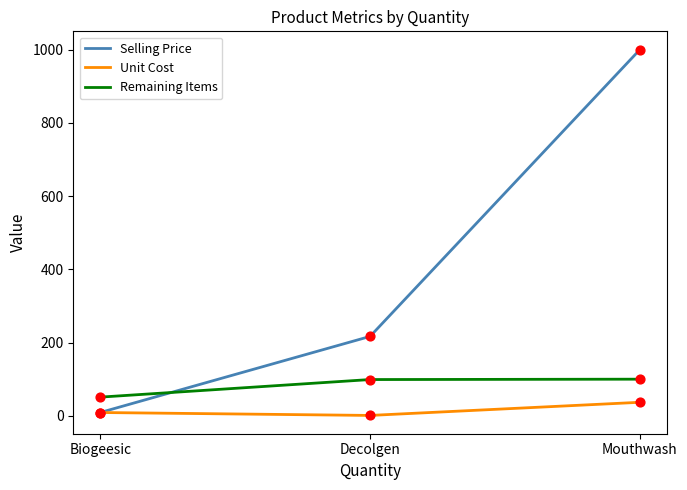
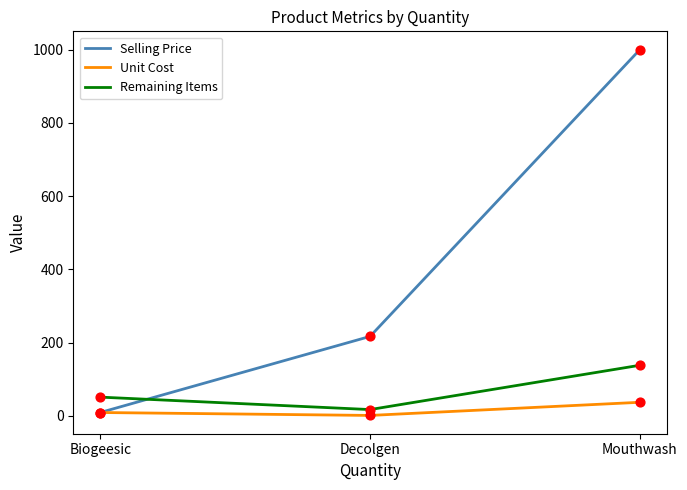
  {
    "Selling Price": {
      "Decolgen": 220,
      "Mouthwash": 1000
    },
    "Unit Cost": {
      "Decolgen": 0,
      "Mouthwash": 40
    },
    "Remaining Items": {
      "Biogeesic": 50,
-     "Decolgen": 100,
-     "Mouthwash": 100
+     "Decolgen": 20,
+     "Mouthwash": 140
    }
  }
